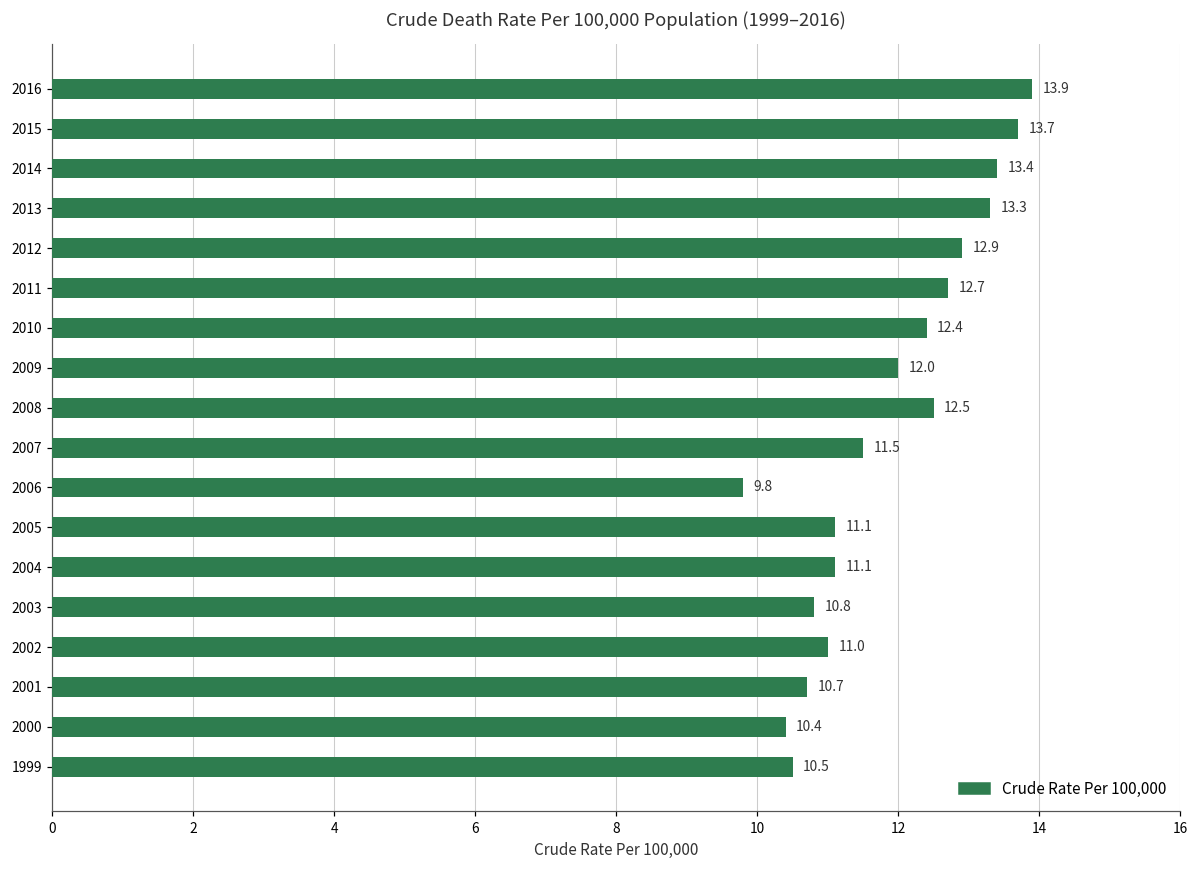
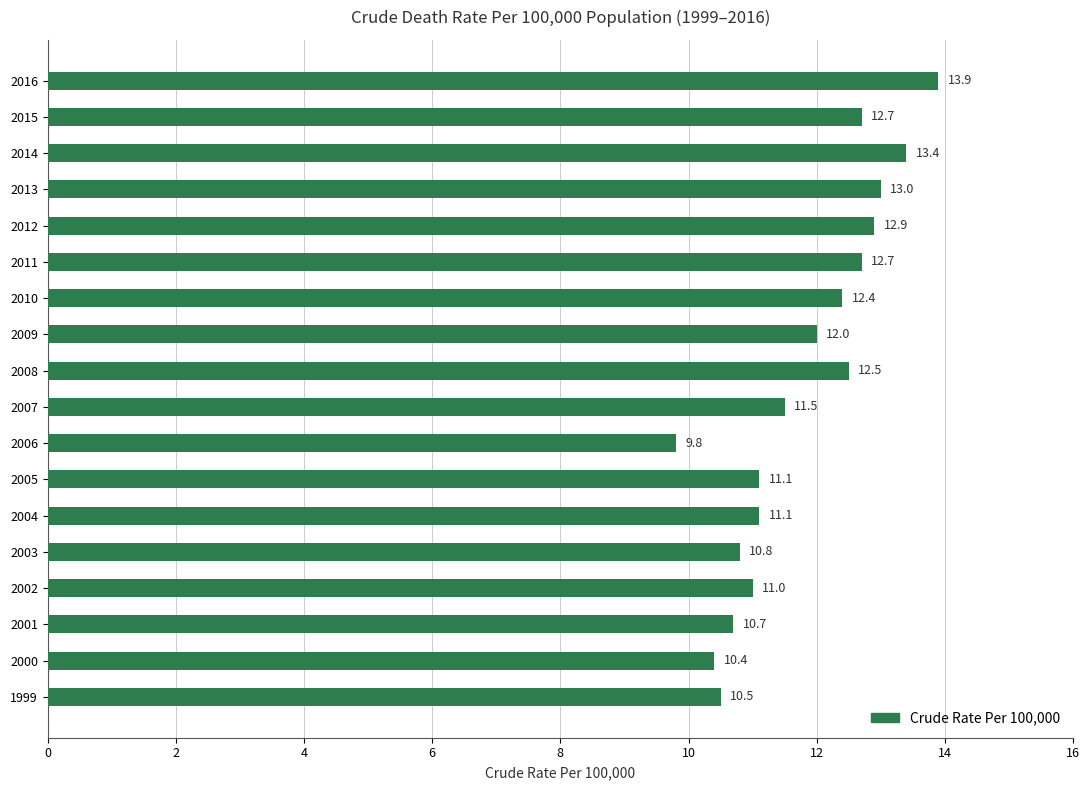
  {
    "2016": 13.9,
-   "2015": 13.7,
+   "2015": 12.7,
    "2014": 13.4,
-   "2013": 13.3,
+   "2013": 13.0,
    "2012": 12.9,
    "2011": 12.7,
    "2010": 12.4,
    "2009": 12.0,
    "2008": 12.5,
    "2007": 11.5,
    "2006": 9.8,
    "2005": 11.1,
    "2004": 11.1,
    "2003": 10.8,
    "2002": 11.0,
    "2001": 10.7,
    "2000": 10.4,
    "1999": 10.5
  }
